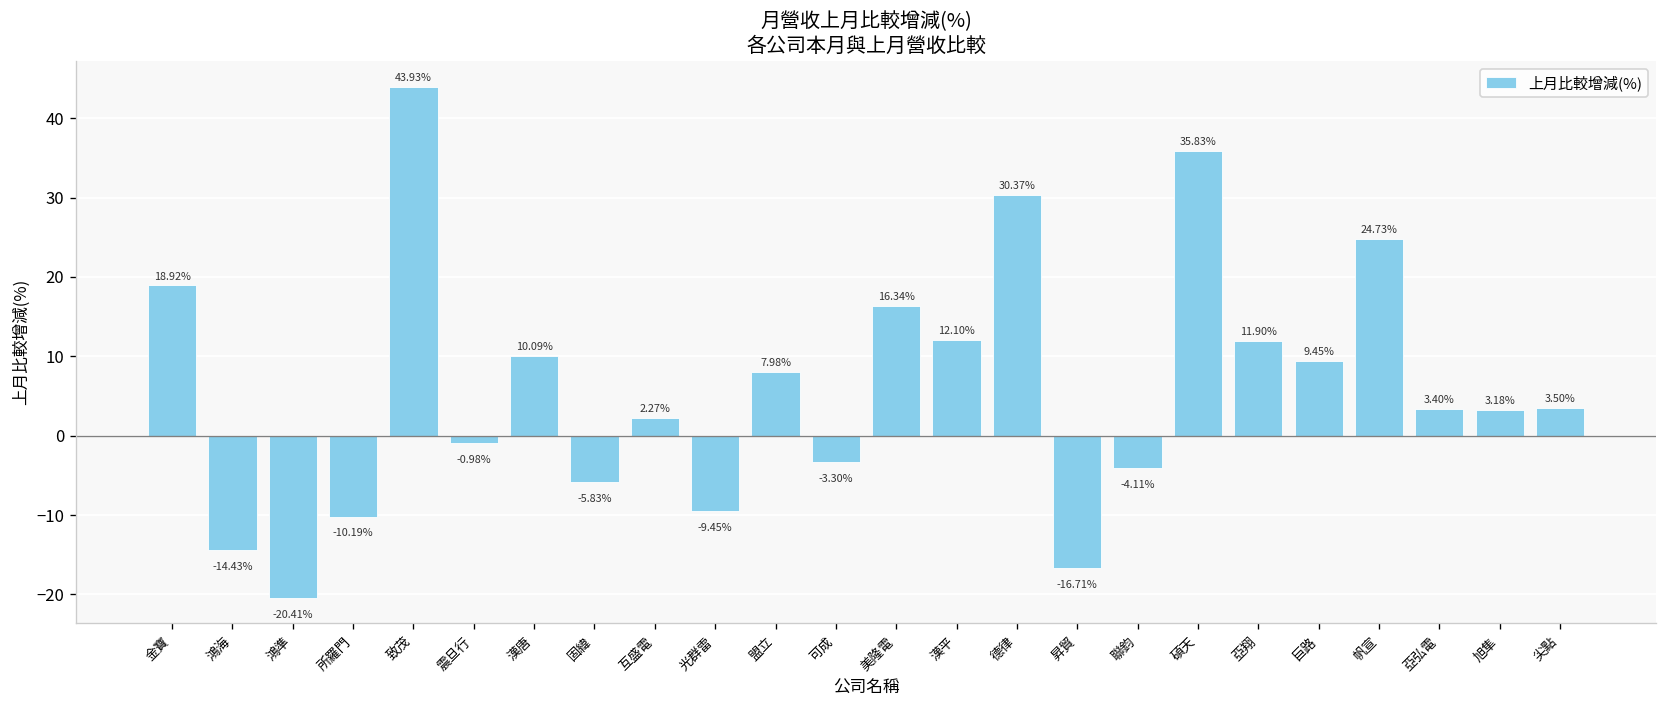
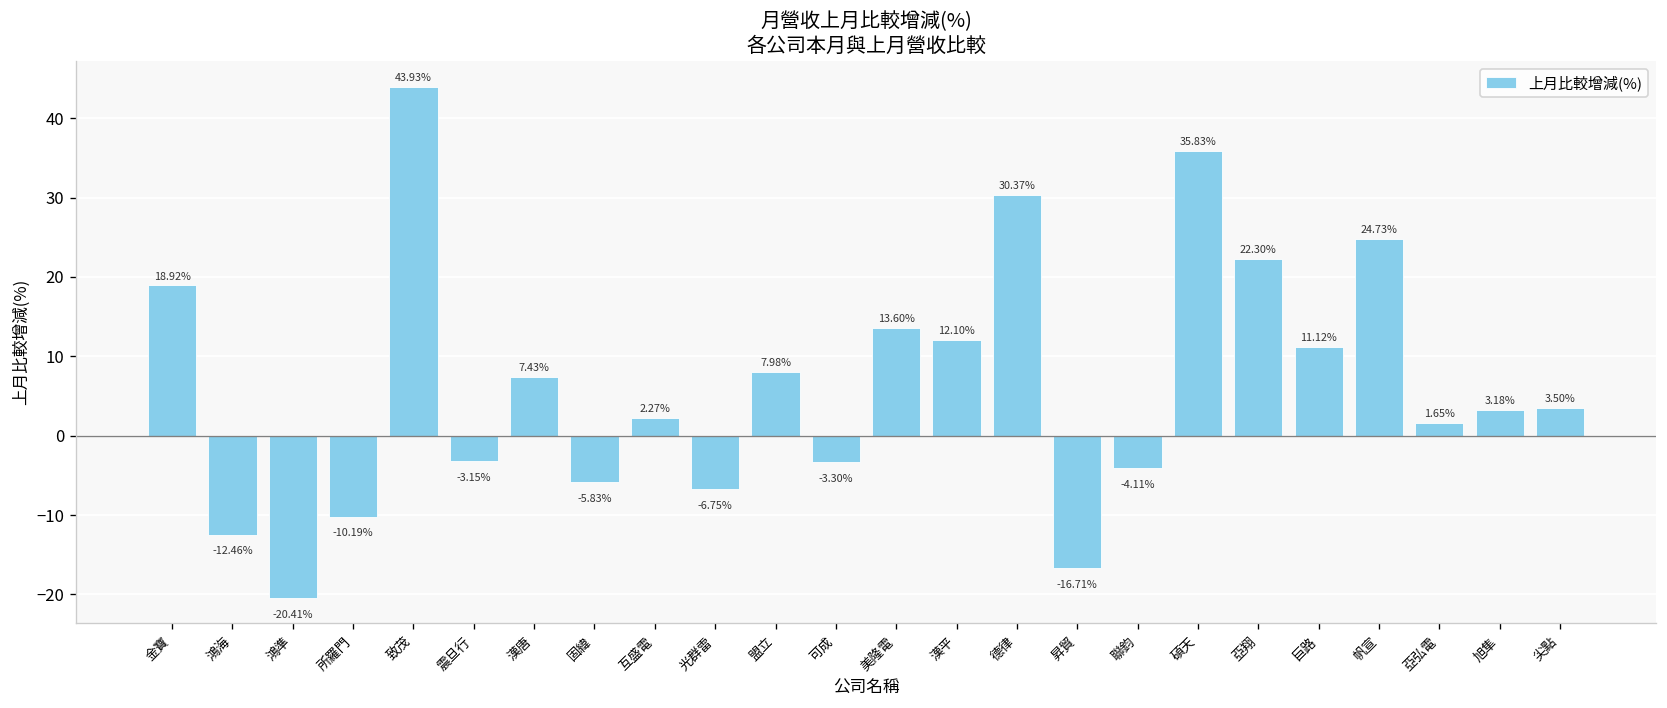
  {
    "金寶": "18.92%",
-   "鴻海": "-14.43%",
+   "鴻海": "-12.46%",
    "鴻準": "-20.41%",
    "所羅門": "-10.19%",
    "致茂": "43.93%",
-   "震旦行": "-0.98%",
-   "漢唐": "10.09%",
+   "震旦行": "-3.15%",
+   "漢唐": "7.43%",
    "固緯": "-5.83%",
    "互盛電": "2.27%",
-   "光群雷": "-9.45%",
+   "光群雷": "-6.75%",
    "盟立": "7.98%",
    "可成": "-3.30%",
-   "美隆電": "16.34%",
+   "美隆電": "13.60%",
    "漢平": "12.10%",
    "德律": "30.37%",
    "昇貿": "-16.71%",
    "聯鈞": "-4.11%",
    "碩天": "35.83%",
-   "亞翔": "11.90%",
-   "巨路": "9.45%",
+   "亞翔": "22.30%",
+   "巨路": "11.12%",
    "帆宣": "24.73%",
-   "亞弘電": "3.40%",
+   "亞弘電": "1.65%",
    "旭隼": "3.18%",
    "尖點": "3.50%"
  }
